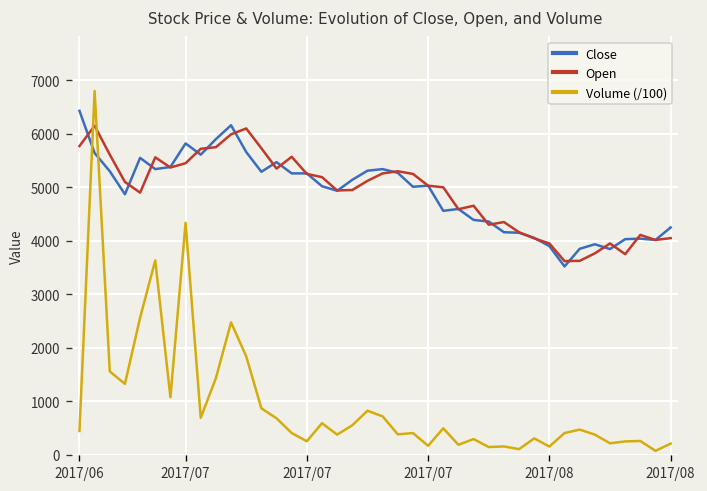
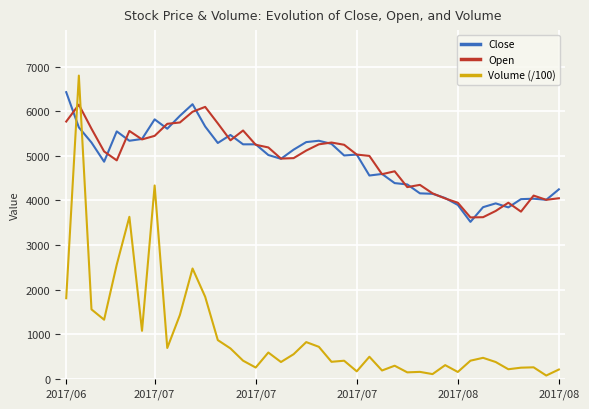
  {
    "Close": {
      "2017/06": 6400
    },
    "Open": {
      "2017/06": 5800
    },
    "Volume (/100)": {
-     "2017/06": 400
+     "2017/06": 1800
    }
  }
